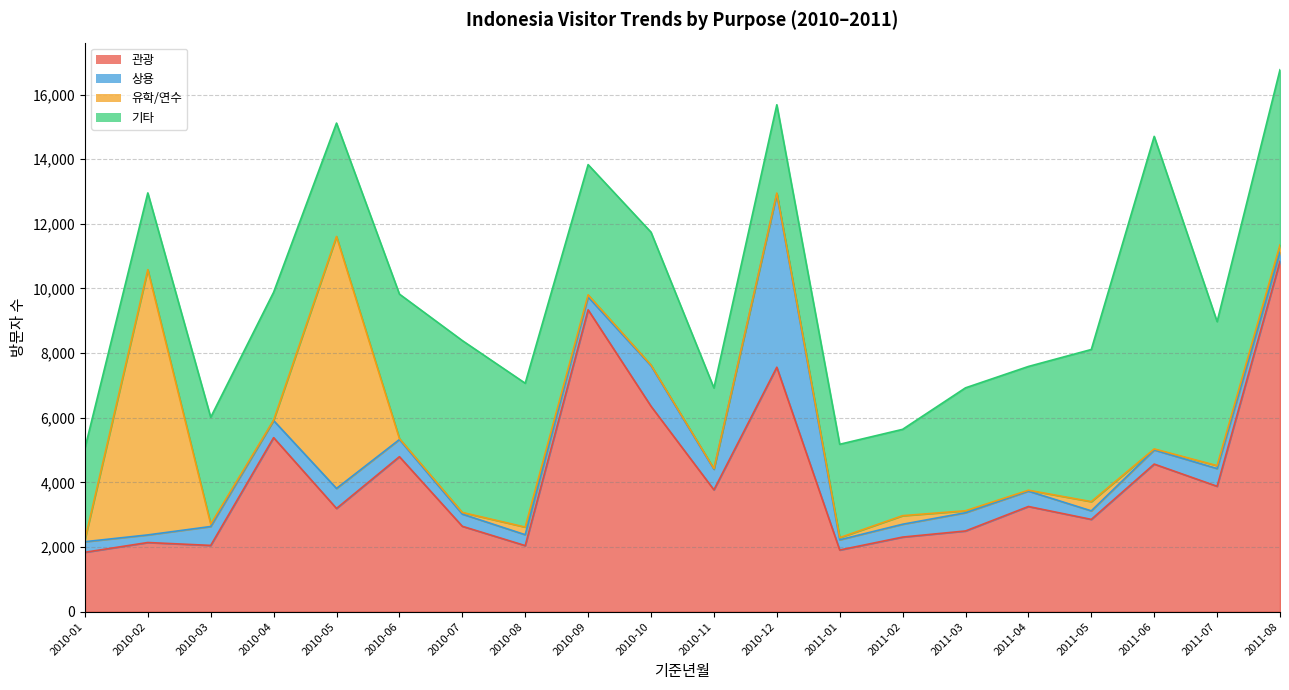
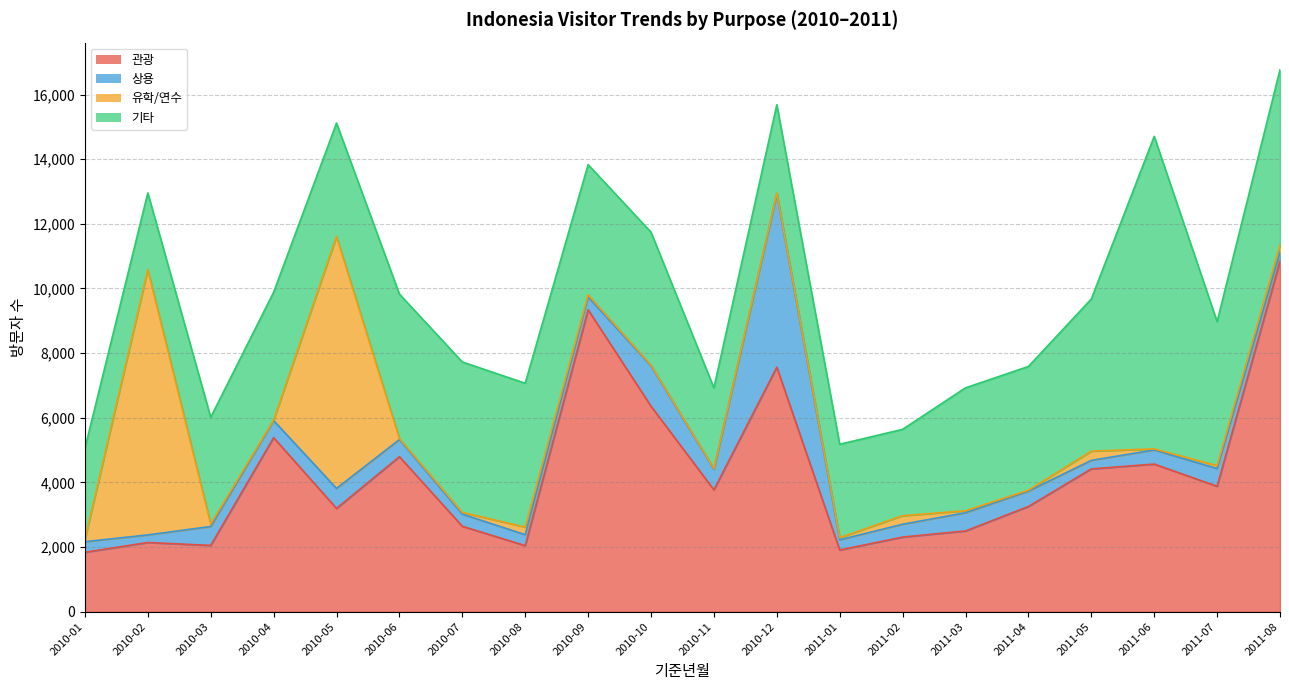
  {
    "관광": {
      "2010-01": "1,800",
      "2010-02": "2,100",
      "2010-03": "2,100",
      "2010-04": "5,400",
      "2010-05": "3,200",
      "2010-06": "4,800",
      "2010-07": "2,600",
      "2010-08": "2,000",
      "2010-09": "9,300",
      "2010-10": "6,400",
      "2010-11": "3,800",
      "2010-12": "7,600",
      "2011-01": "1,900",
      "2011-02": "2,300",
      "2011-03": "2,500",
      "2011-04": "3,300",
-     "2011-05": "2,900",
+     "2011-05": "4,400",
      "2011-06": "4,600",
      "2011-07": "3,900",
      "2011-08": "10,800"
    },
    "상용": {
      "2010-02": "200",
      "2010-05": "600",
      "2010-08": "300",
      "2011-02": "400",
      "2011-05": "300",
      "2011-07": "500",
      "2011-08": "300"
    },
    "유학/연수": {
      "2010-02": "8,200",
      "2010-05": "7,800",
      "2010-08": "200",
      "2011-02": "300",
      "2011-05": "300",
      "2011-07": "100",
      "2011-08": "200"
    },
    "기타": {
      "2010-01": "2,800",
      "2010-02": "2,400",
      "2010-03": "3,300",
      "2010-04": "4,000",
      "2010-05": "3,500",
      "2010-06": "4,500",
-     "2010-07": "5,300",
+     "2010-07": "4,700",
      "2010-08": "4,500",
      "2010-09": "4,000",
      "2010-10": "4,100",
      "2010-11": "2,500",
      "2010-12": "2,700",
      "2011-01": "2,900",
      "2011-02": "2,700",
      "2011-03": "3,800",
      "2011-04": "3,800",
      "2011-05": "4,700",
      "2011-06": "9,700",
      "2011-07": "4,500",
      "2011-08": "5,400"
    }
  }
